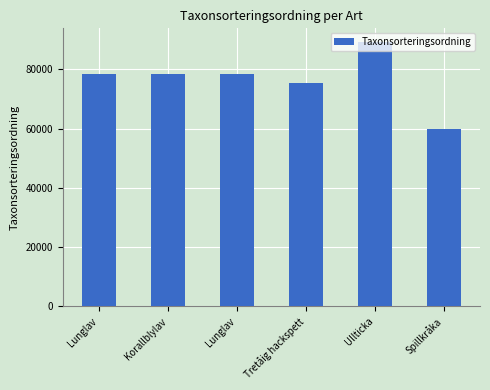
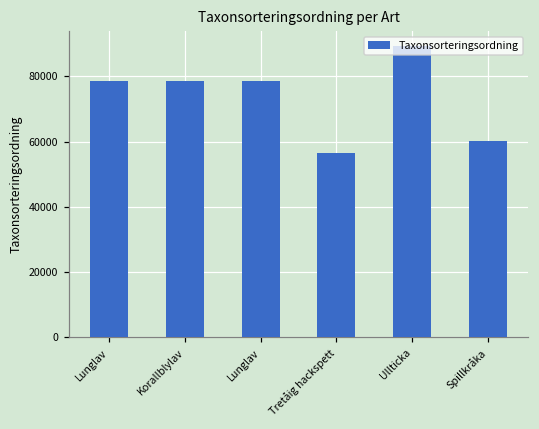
  {
    "Korallblylav": 79000,
-   "Tretåig hackspett": 75000,
+   "Tretåig hackspett": 56000,
    "Spillkråka": 60000
  }
